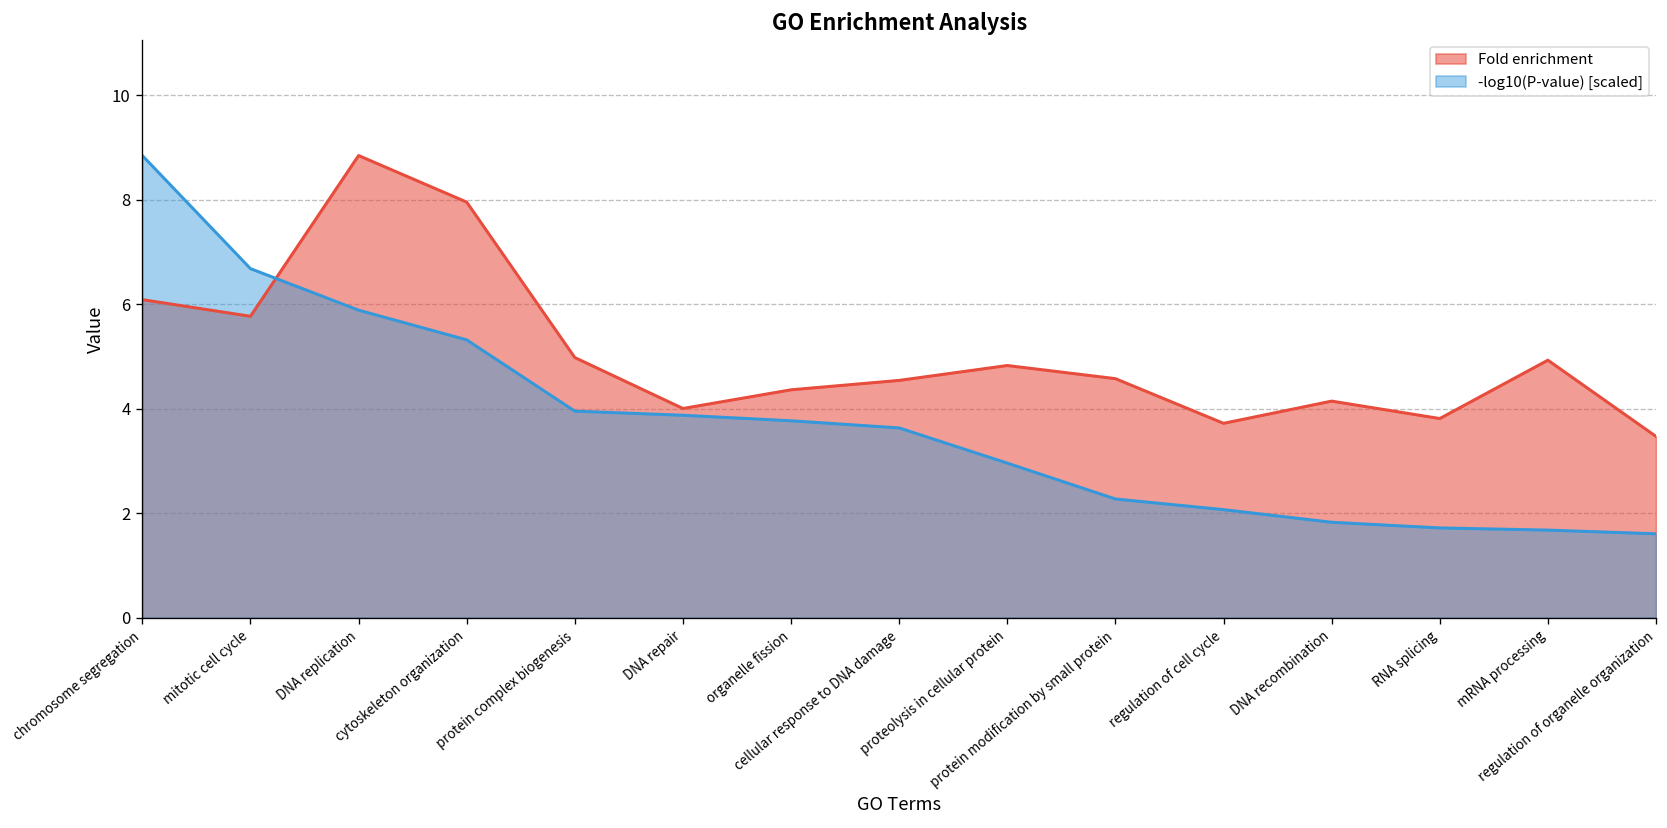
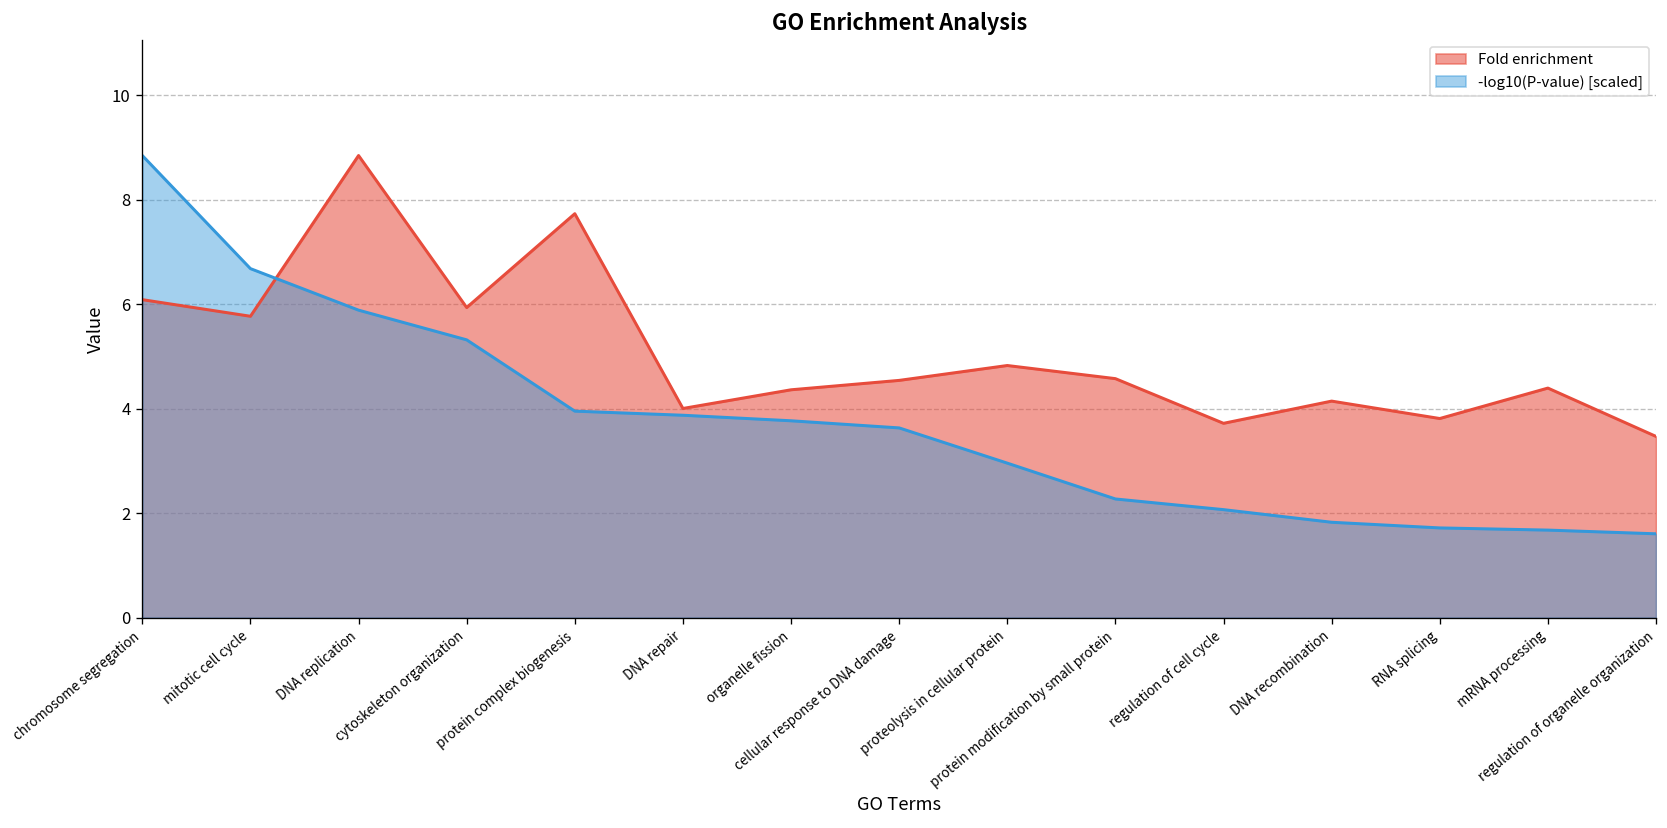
  {
    "Fold enrichment": {
      "chromosome segregation": 6.1,
      "mitotic cell cycle": 5.8,
      "DNA replication": 8.8,
-     "cytoskeleton organization": 8.0,
-     "protein complex biogenesis": 5.0,
+     "cytoskeleton organization": 5.9,
+     "protein complex biogenesis": 7.7,
      "DNA repair": 4.0,
      "organelle fission": 4.4,
      "cellular response to DNA damage": 4.5,
      "proteolysis in cellular protein": 4.8,
      "protein modification by small protein": 4.6,
      "regulation of cell cycle": 3.7,
      "DNA recombination": 4.1,
      "RNA splicing": 3.8,
-     "mRNA processing": 4.9,
+     "mRNA processing": 4.4,
      "regulation of organelle organization": 3.5
    },
    "-log10(P-value) [scaled]": {
      "chromosome segregation": 8.8,
      "mitotic cell cycle": 6.7,
      "DNA replication": 5.9,
      "cytoskeleton organization": 5.3,
      "protein complex biogenesis": 4.0,
      "DNA repair": 3.9,
      "organelle fission": 3.8,
      "cellular response to DNA damage": 3.6,
      "proteolysis in cellular protein": 3.0,
      "protein modification by small protein": 2.3,
      "regulation of cell cycle": 2.1,
      "DNA recombination": 1.8,
      "RNA splicing": 1.7,
      "mRNA processing": 1.7,
      "regulation of organelle organization": 1.6
    }
  }
